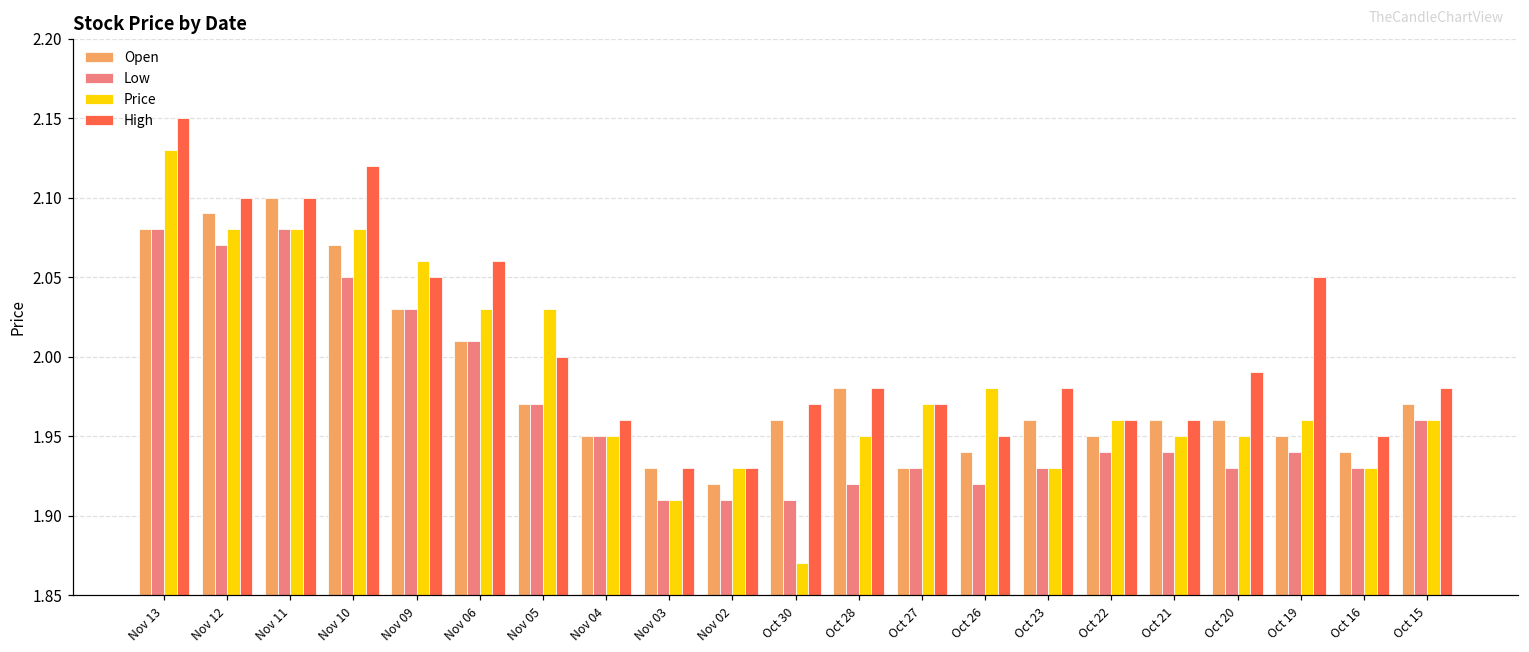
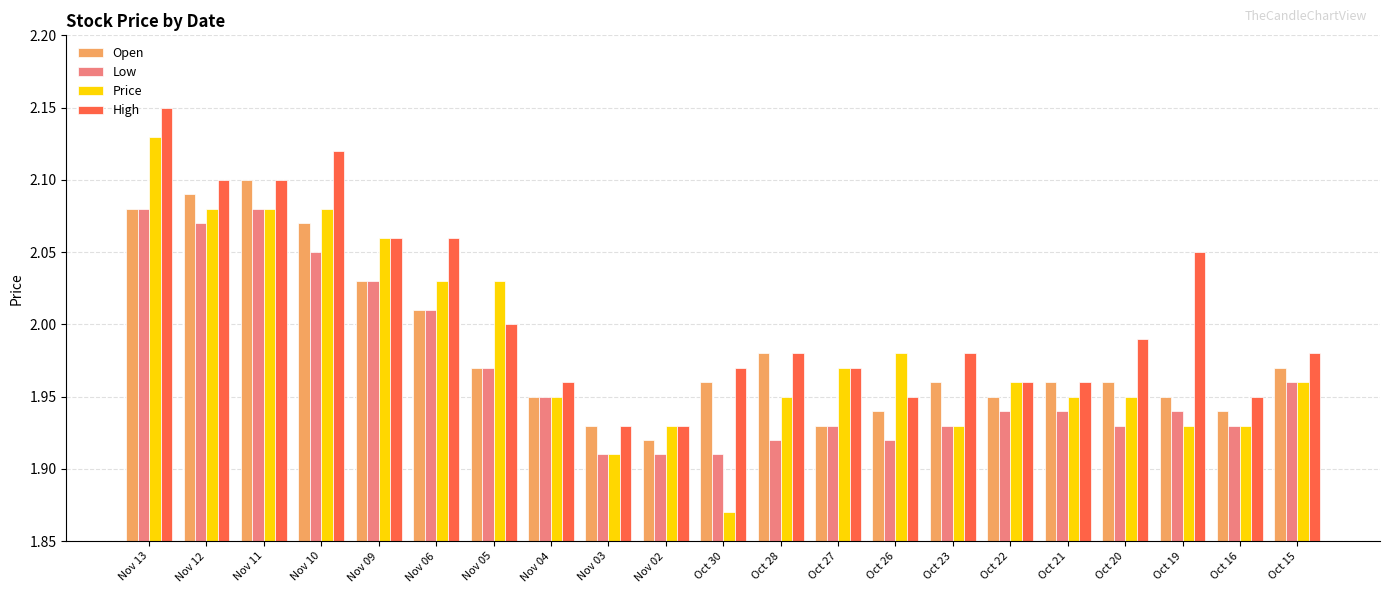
  {
    "Price": {
      "Nov 13": 2.13,
      "Nov 12": 2.08,
      "Nov 11": 2.08,
      "Nov 10": 2.08,
      "Nov 09": 2.06,
      "Nov 06": 2.03,
      "Nov 05": 2.03,
      "Nov 04": 1.95,
      "Nov 03": 1.91,
      "Nov 02": 1.93,
      "Oct 30": 1.87,
      "Oct 28": 1.95,
      "Oct 27": 1.97,
      "Oct 26": 1.98,
      "Oct 23": 1.93,
      "Oct 22": 1.96,
      "Oct 21": 1.95,
      "Oct 20": 1.95,
-     "Oct 19": 1.96,
+     "Oct 19": 1.93,
      "Oct 16": 1.93,
      "Oct 15": 1.96
    },
    "High": {
      "Nov 13": 2.15,
      "Nov 12": 2.10,
      "Nov 11": 2.10,
      "Nov 10": 2.12,
-     "Nov 09": 2.05,
+     "Nov 09": 2.06,
      "Nov 06": 2.06,
      "Nov 05": 2.00,
      "Nov 04": 1.96,
      "Nov 03": 1.93,
      "Nov 02": 1.93,
      "Oct 30": 1.97,
      "Oct 28": 1.98,
      "Oct 27": 1.97,
      "Oct 26": 1.95,
      "Oct 23": 1.98,
      "Oct 22": 1.96,
      "Oct 21": 1.96,
      "Oct 20": 1.99,
      "Oct 19": 2.05,
      "Oct 16": 1.95,
      "Oct 15": 1.98
    }
  }
